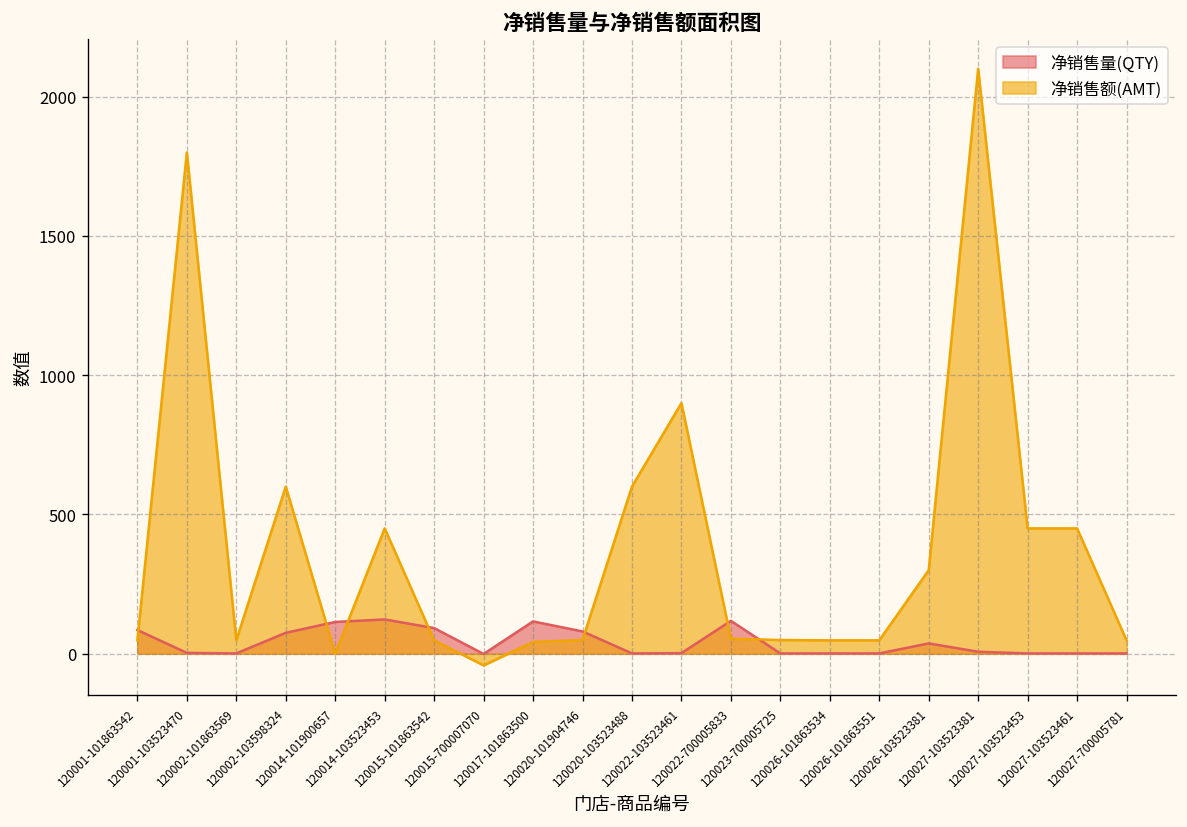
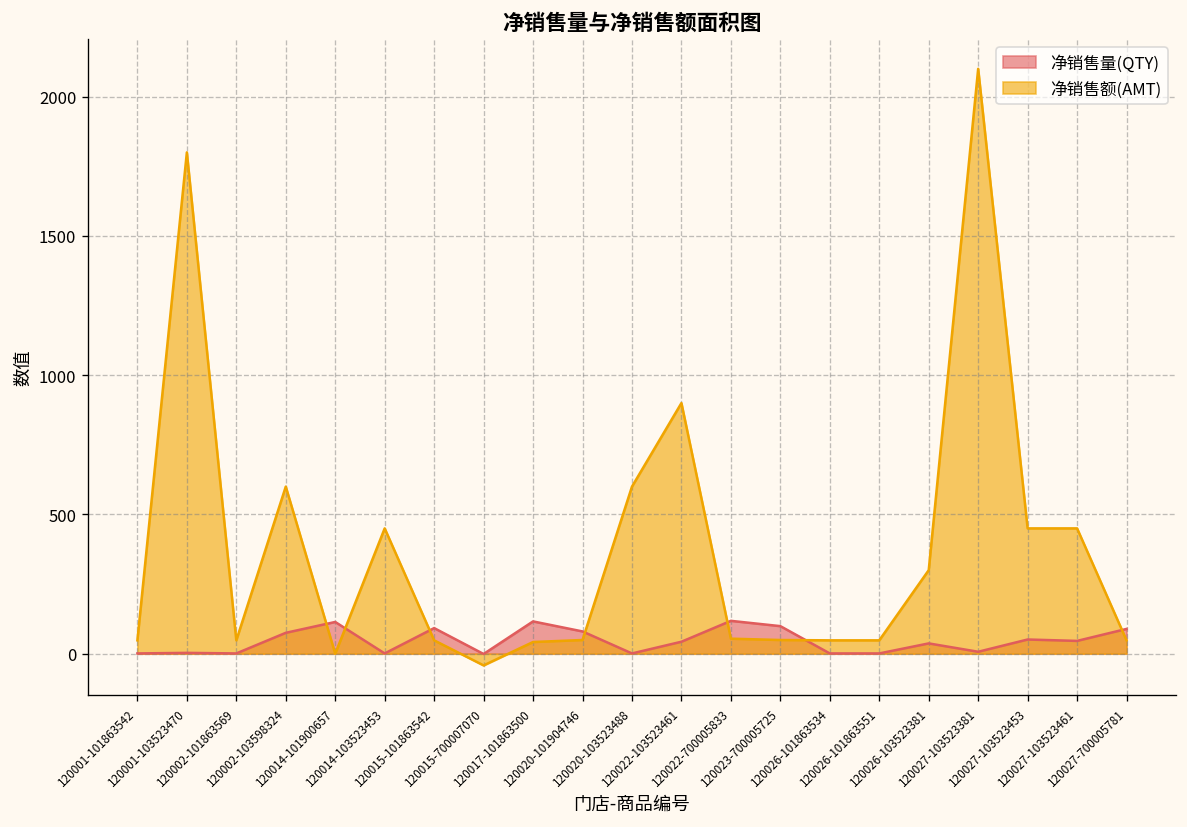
  {
    "净销售量(QTY)": {
-     "120001-101863542": 90,
+     "120001-101863542": 0,
      "120001-103523470": 0,
      "120002-101863569": 0,
      "120002-103598324": 80,
      "120014-101900657": 110,
-     "120014-103523453": 120,
+     "120014-103523453": 0,
      "120015-101863542": 90,
      "120017-101863500": 120,
      "120020-101904746": 80,
      "120020-103523488": 0,
-     "120022-103523461": 0,
+     "120022-103523461": 40,
      "120022-700005833": 120,
-     "120023-700005725": 0,
+     "120023-700005725": 100,
      "120026-101863534": 0,
      "120026-101863551": 0,
      "120026-103523381": 40,
      "120027-103523381": 10,
-     "120027-103523453": 0,
-     "120027-103523461": 0,
-     "120027-700005781": 0
+     "120027-103523453": 50,
+     "120027-103523461": 50,
+     "120027-700005781": 90
    }
  }
